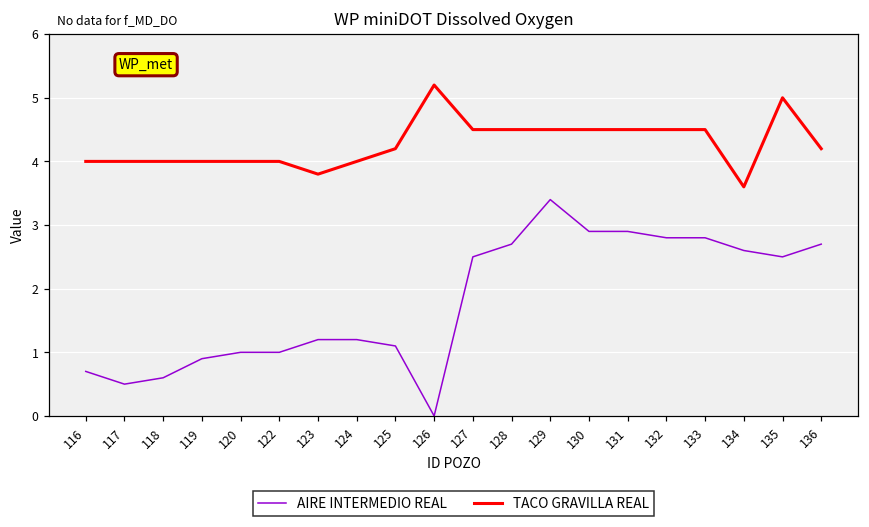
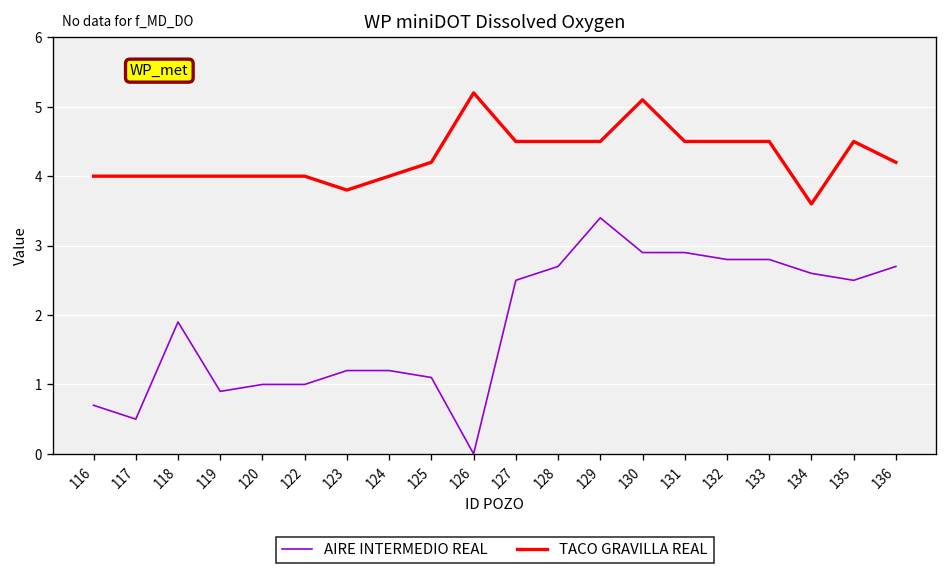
  {
    "AIRE INTERMEDIO REAL": {
      "116": 0.7,
      "117": 0.5,
-     "118": 0.6,
+     "118": 1.9,
      "119": 0.9,
      "120": 1.0,
      "122": 1.0,
      "123": 1.2,
      "124": 1.2,
      "125": 1.1,
      "126": 0.0,
      "127": 2.5,
      "128": 2.7,
      "129": 3.4,
      "130": 2.9,
      "131": 2.9,
      "132": 2.8,
      "133": 2.8,
      "134": 2.6,
      "135": 2.5,
      "136": 2.7
    },
    "TACO GRAVILLA REAL": {
      "116": 4.0,
      "117": 4.0,
      "118": 4.0,
      "119": 4.0,
      "120": 4.0,
      "122": 4.0,
      "123": 3.8,
      "124": 4.0,
      "125": 4.2,
      "126": 5.2,
      "127": 4.5,
      "128": 4.5,
      "129": 4.5,
-     "130": 4.5,
+     "130": 5.1,
      "131": 4.5,
      "132": 4.5,
      "133": 4.5,
      "134": 3.6,
-     "135": 5.0,
+     "135": 4.5,
      "136": 4.2
    }
  }
